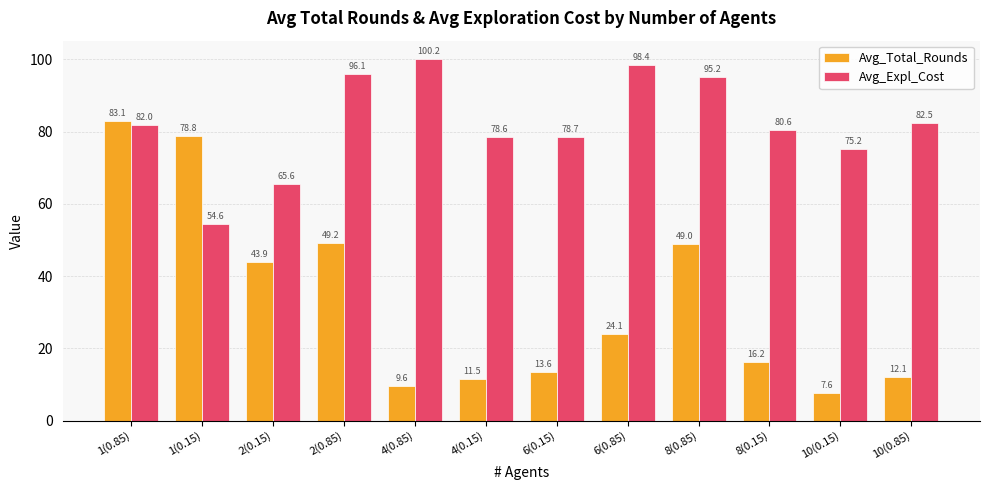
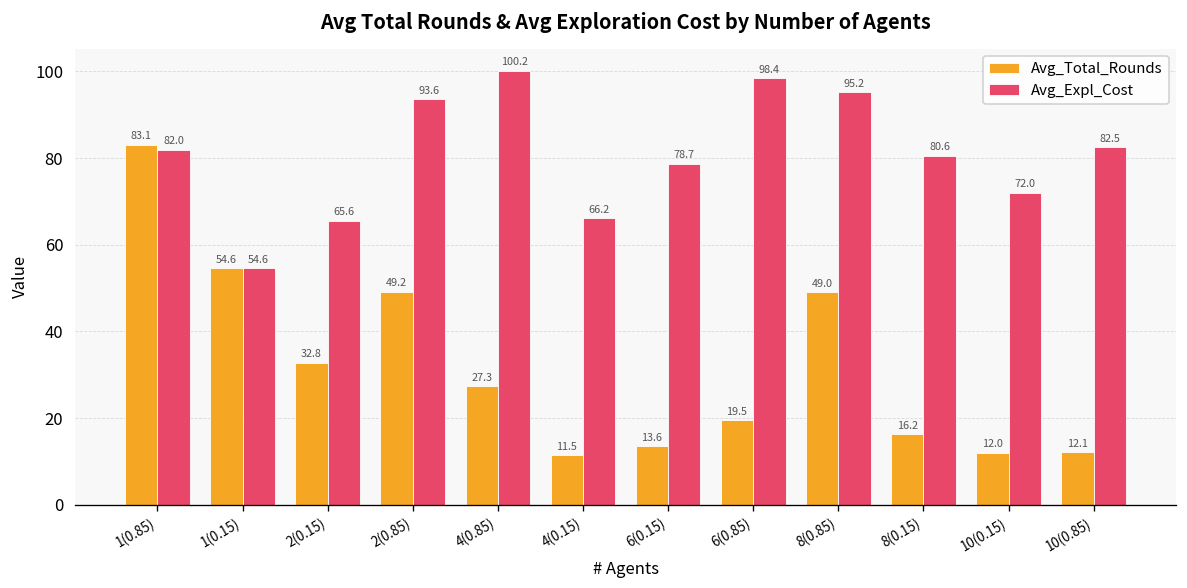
  {
    "Avg_Total_Rounds": {
      "1(0.85)": 83.1,
-     "1(0.15)": 78.8,
-     "2(0.15)": 43.9,
+     "1(0.15)": 54.6,
+     "2(0.15)": 32.8,
      "2(0.85)": 49.2,
-     "4(0.85)": 9.6,
+     "4(0.85)": 27.3,
      "4(0.15)": 11.5,
      "6(0.15)": 13.6,
-     "6(0.85)": 24.1,
+     "6(0.85)": 19.5,
      "8(0.85)": 49.0,
      "8(0.15)": 16.2,
-     "10(0.15)": 7.6,
+     "10(0.15)": 12.0,
      "10(0.85)": 12.1
    },
    "Avg_Expl_Cost": {
      "1(0.85)": 82.0,
      "1(0.15)": 54.6,
      "2(0.15)": 65.6,
-     "2(0.85)": 96.1,
+     "2(0.85)": 93.6,
      "4(0.85)": 100.2,
-     "4(0.15)": 78.6,
+     "4(0.15)": 66.2,
      "6(0.15)": 78.7,
      "6(0.85)": 98.4,
      "8(0.85)": 95.2,
      "8(0.15)": 80.6,
-     "10(0.15)": 75.2,
+     "10(0.15)": 72.0,
      "10(0.85)": 82.5
    }
  }
